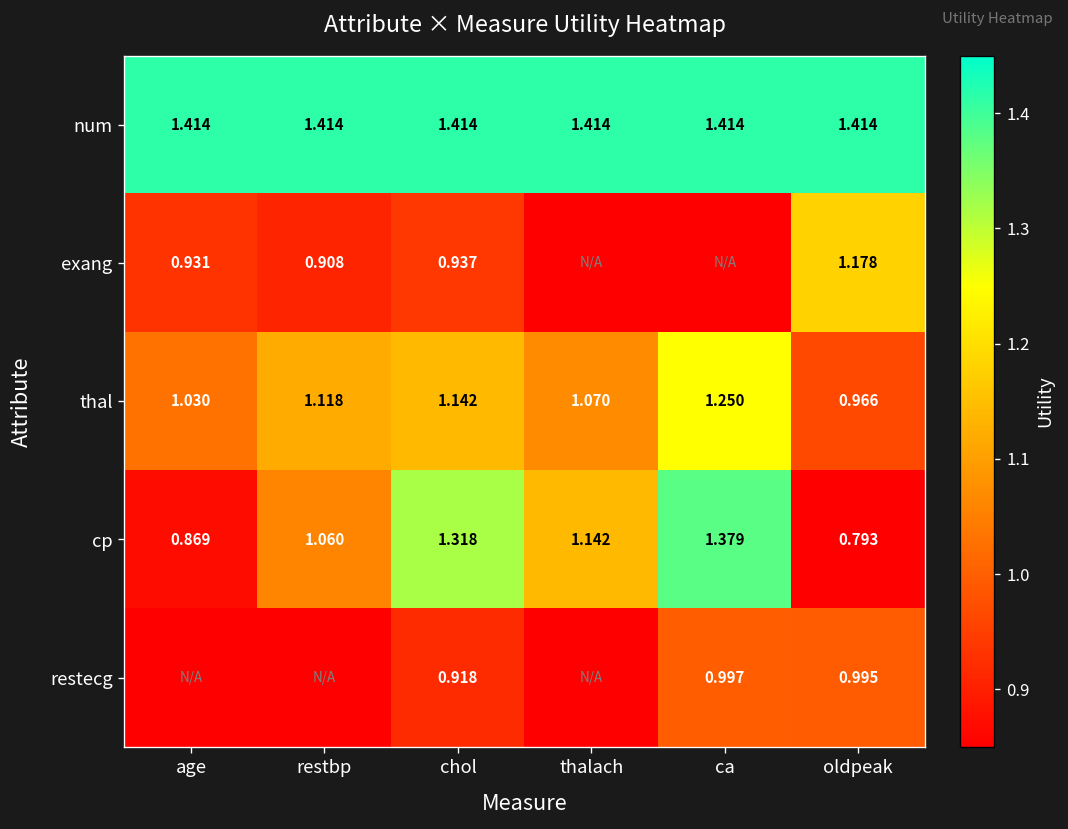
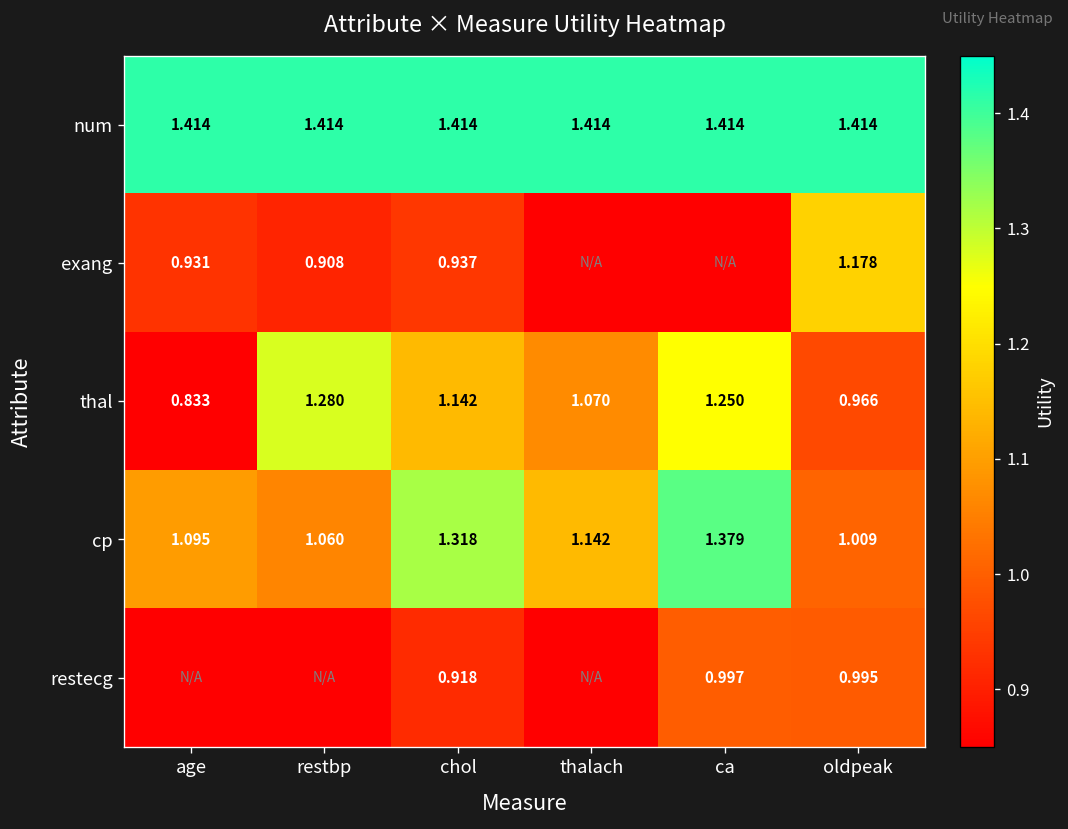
  {
    "num": {
      "age": 1.414,
      "restbp": 1.414,
      "chol": 1.414,
      "thalach": 1.414,
      "ca": 1.414,
      "oldpeak": 1.414
    },
    "exang": {
      "age": 0.931,
      "restbp": 0.908,
      "chol": 0.937,
      "oldpeak": 1.178
    },
    "thal": {
-     "age": 1.030,
-     "restbp": 1.118,
+     "age": 0.833,
+     "restbp": 1.280,
      "chol": 1.142,
      "thalach": 1.070,
      "ca": 1.250,
      "oldpeak": 0.966
    },
    "cp": {
-     "age": 0.869,
+     "age": 1.095,
      "restbp": 1.060,
      "chol": 1.318,
      "thalach": 1.142,
      "ca": 1.379,
-     "oldpeak": 0.793
+     "oldpeak": 1.009
    },
    "restecg": {
      "chol": 0.918,
      "ca": 0.997,
      "oldpeak": 0.995
    }
  }
